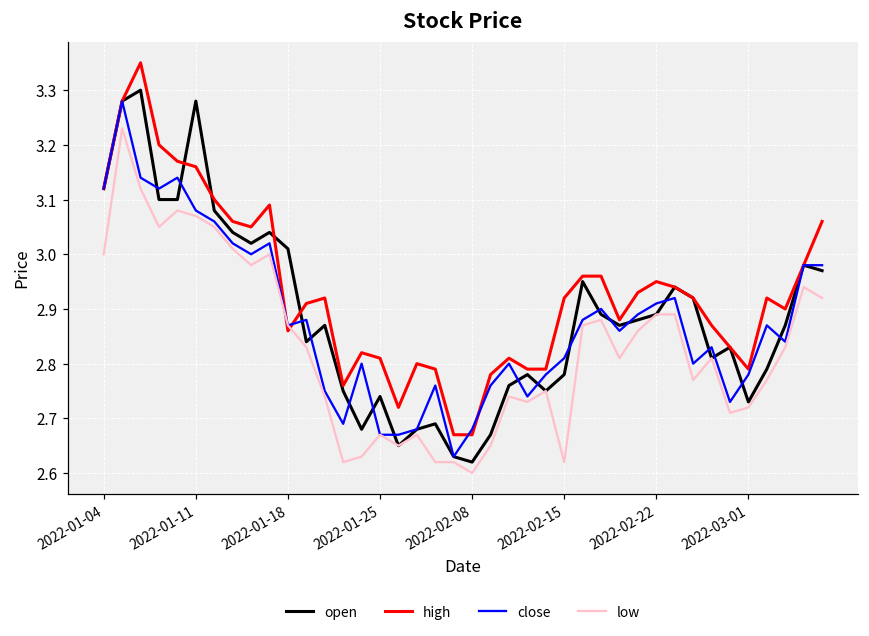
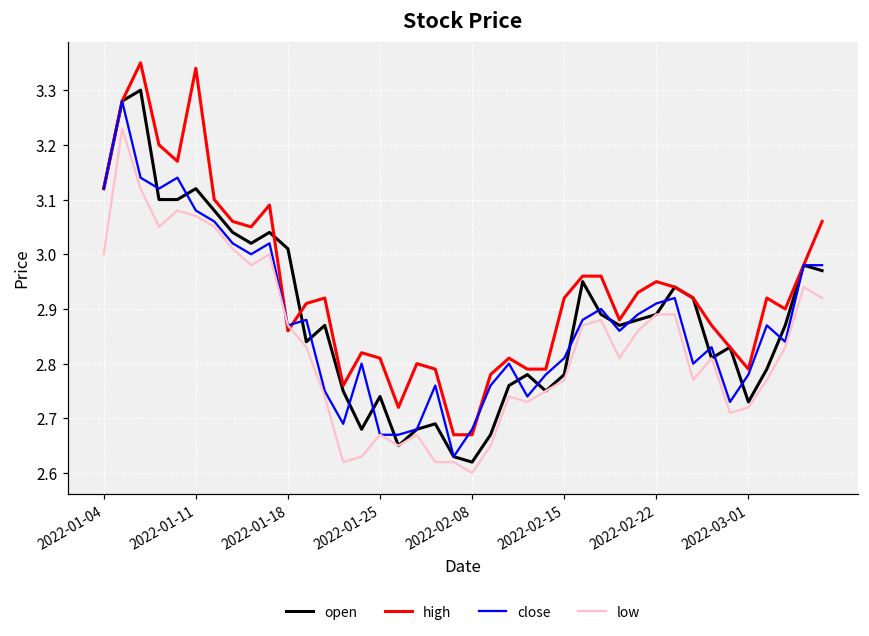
  {
    "open": {
-     "2022-01-11": 3.28,
+     "2022-01-11": 3.12,
      "2022-01-18": 3.01,
      "2022-01-25": 2.74,
      "2022-02-08": 2.62,
      "2022-02-15": 2.78,
      "2022-03-01": 2.73
    },
    "high": {
-     "2022-01-11": 3.16,
+     "2022-01-11": 3.34,
      "2022-01-18": 2.86,
      "2022-01-25": 2.81,
      "2022-02-08": 2.67,
      "2022-02-15": 2.92,
      "2022-02-22": 2.95,
      "2022-03-01": 2.79
    },
    "close": {
      "2022-01-11": 3.08,
      "2022-02-08": 2.68,
      "2022-02-15": 2.81,
      "2022-02-22": 2.91,
      "2022-03-01": 2.78
    },
    "low": {
      "2022-01-04": 3.00,
      "2022-01-11": 3.07,
      "2022-02-08": 2.60,
-     "2022-02-15": 2.62,
+     "2022-02-15": 2.77,
      "2022-03-01": 2.72
    }
  }
